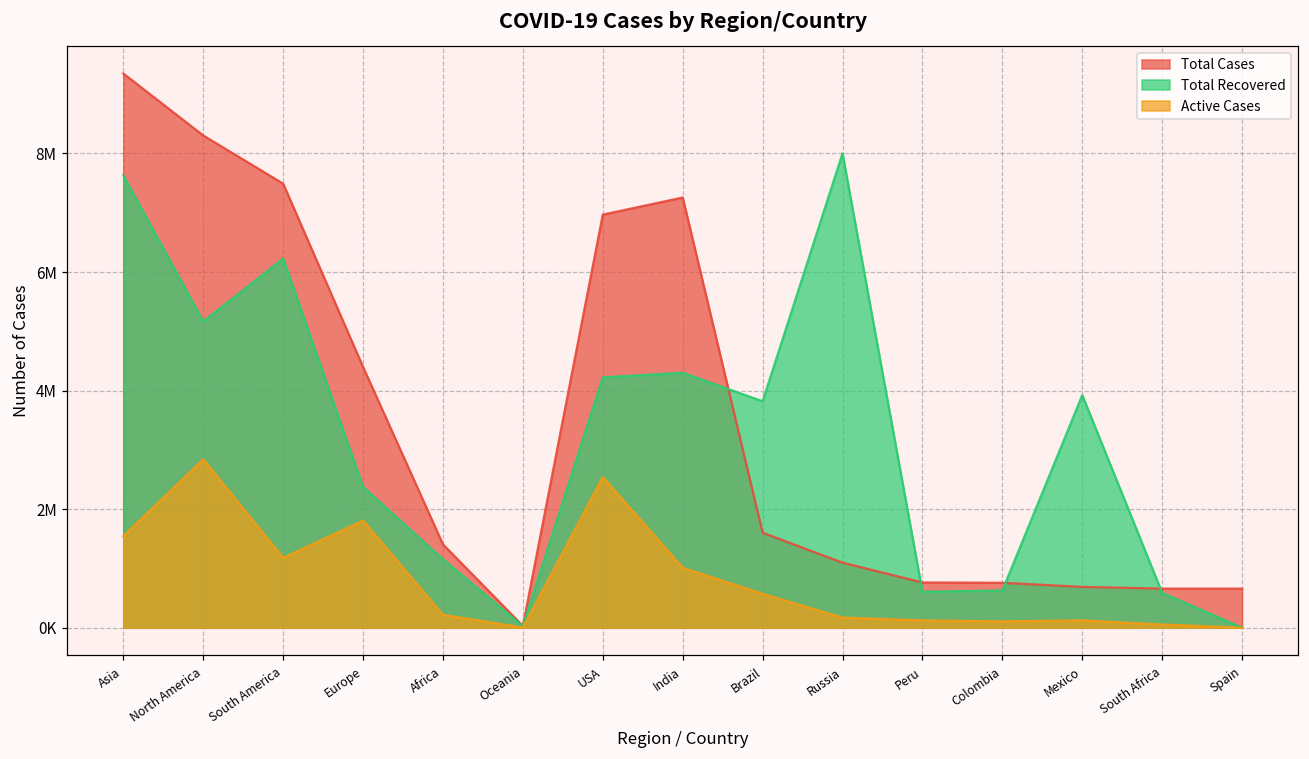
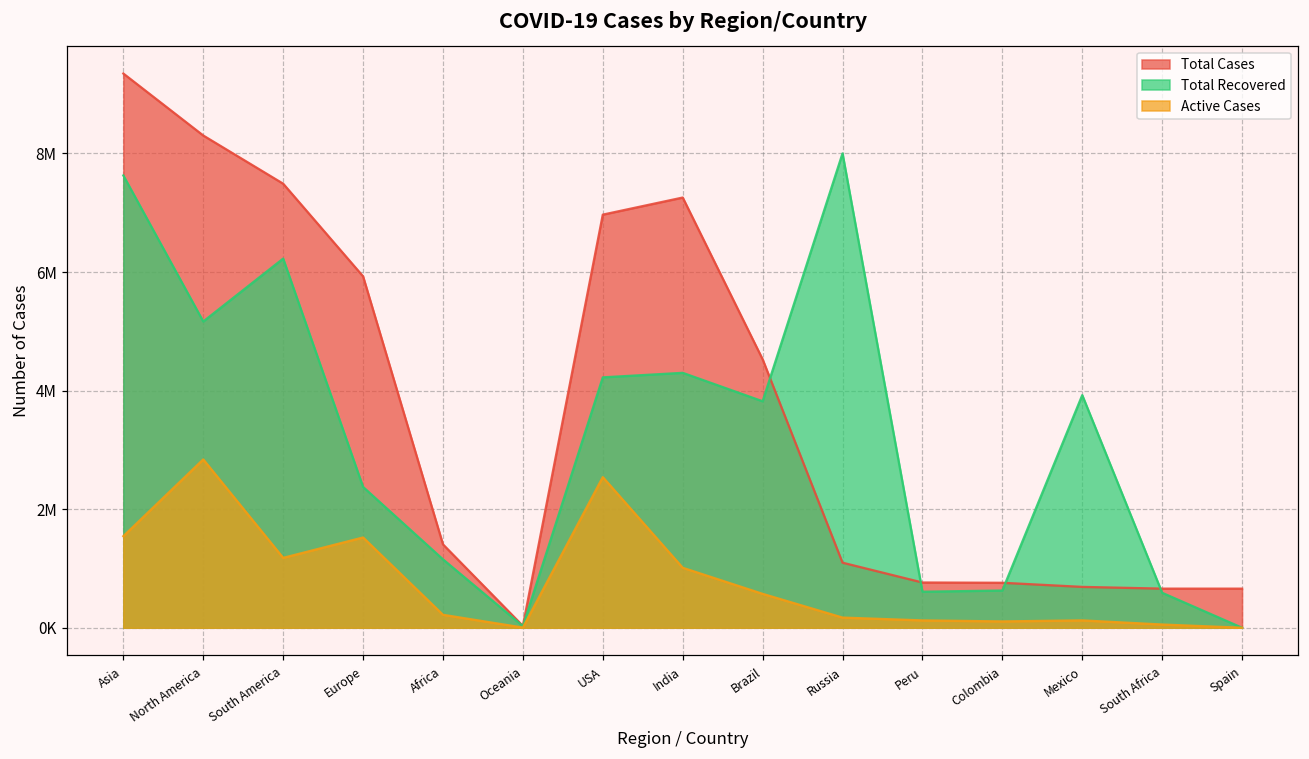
  {
    "Total Cases": {
      "Asia": 9300000,
      "North America": 8300000,
      "South America": 7500000,
-     "Europe": 4400000,
+     "Europe": 5900000,
      "Africa": 1400000,
      "USA": 7000000,
      "India": 7300000,
-     "Brazil": 1600000,
+     "Brazil": 4500000,
      "Russia": 1100000,
      "Peru": 800000,
      "Colombia": 800000,
      "Mexico": 700000,
      "South Africa": 700000,
      "Spain": 700000
    },
    "Total Recovered": {
      "Asia": 7600000,
      "North America": 5200000,
      "South America": 6200000,
      "Europe": 2400000,
      "Africa": 1200000,
      "USA": 4200000,
      "India": 4300000,
      "Brazil": 3800000,
      "Russia": 8000000,
      "Peru": 600000,
      "Colombia": 600000,
      "Mexico": 3900000,
      "South Africa": 600000
    },
    "Active Cases": {
      "Asia": 1500000,
      "North America": 2800000,
      "South America": 1200000,
-     "Europe": 1800000,
+     "Europe": 1500000,
      "Africa": 200000,
      "USA": 2500000,
      "India": 1000000,
      "Brazil": 600000,
      "Russia": 200000,
      "Peru": 100000,
      "Colombia": 100000,
      "Mexico": 100000,
      "South Africa": 100000
    }
  }
